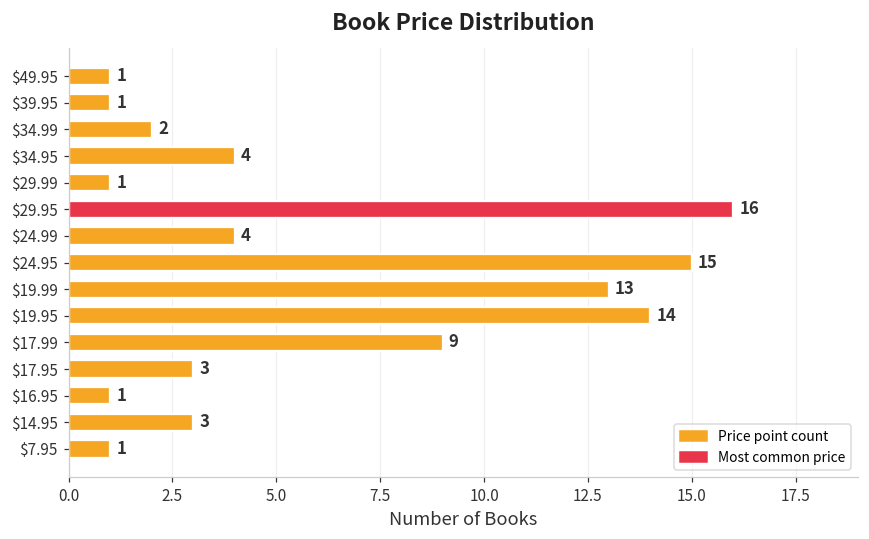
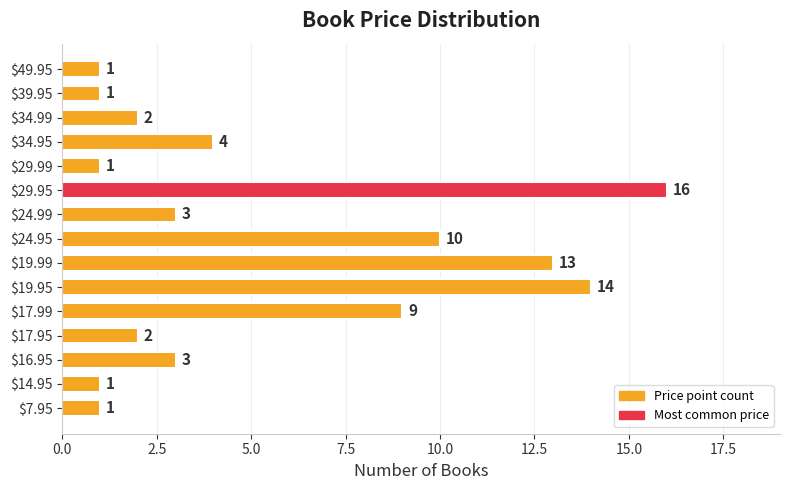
  {
    "$49.95": 1,
    "$39.95": 1,
    "$34.99": 2,
    "$34.95": 4,
    "$29.99": 1,
    "$29.95": 16,
-   "$24.99": 4,
-   "$24.95": 15,
+   "$24.99": 3,
+   "$24.95": 10,
    "$19.99": 13,
    "$19.95": 14,
    "$17.99": 9,
-   "$17.95": 3,
-   "$16.95": 1,
-   "$14.95": 3,
+   "$17.95": 2,
+   "$16.95": 3,
+   "$14.95": 1,
    "$7.95": 1
  }
